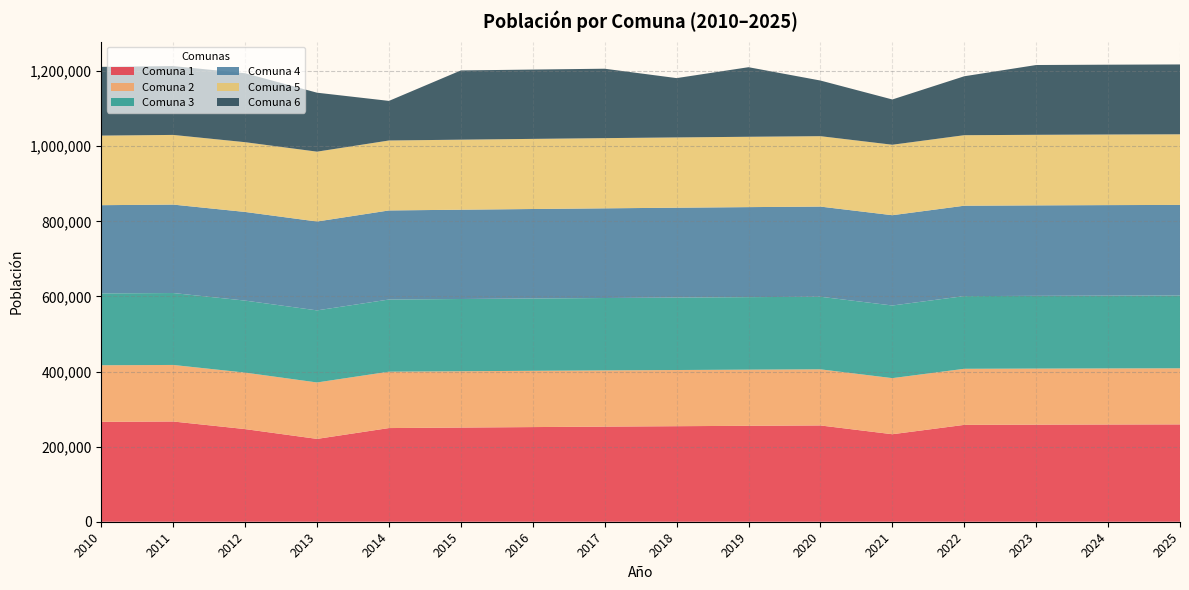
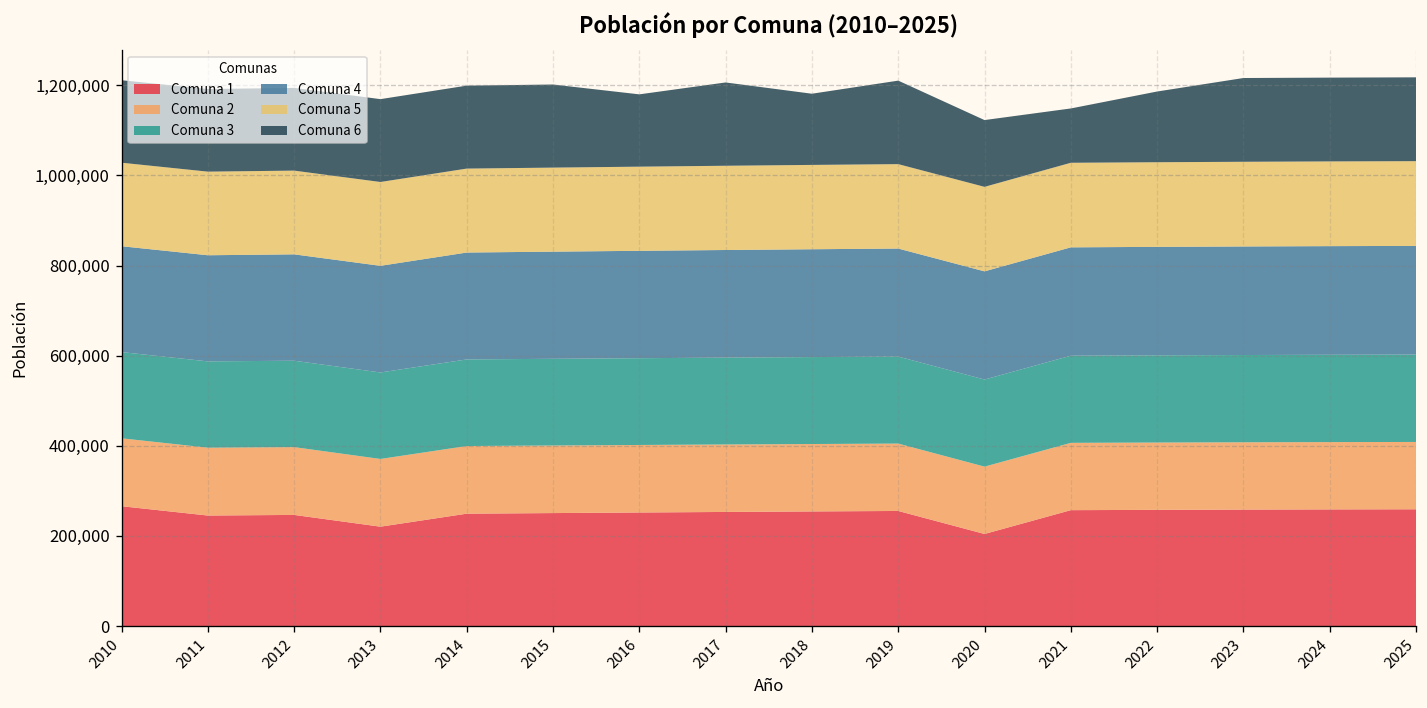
  {
    "Comuna 1": {
      "2010": "270,000",
-     "2011": "270,000",
+     "2011": "250,000",
      "2012": "250,000",
      "2013": "220,000",
      "2014": "250,000",
      "2015": "250,000",
      "2016": "250,000",
      "2017": "250,000",
      "2018": "250,000",
      "2019": "260,000",
-     "2020": "260,000",
-     "2021": "230,000",
+     "2020": "200,000",
+     "2021": "260,000",
      "2022": "260,000",
      "2023": "260,000",
      "2024": "260,000",
      "2025": "260,000"
    },
    "Comuna 6": {
      "2010": "180,000",
-     "2013": "160,000",
-     "2014": "110,000",
+     "2013": "180,000",
+     "2014": "180,000",
      "2015": "180,000",
-     "2016": "180,000",
+     "2016": "160,000",
      "2017": "180,000",
      "2018": "160,000",
      "2019": "190,000",
      "2020": "150,000",
      "2021": "120,000",
      "2022": "160,000",
      "2023": "190,000",
      "2024": "190,000",
      "2025": "190,000"
    }
  }
